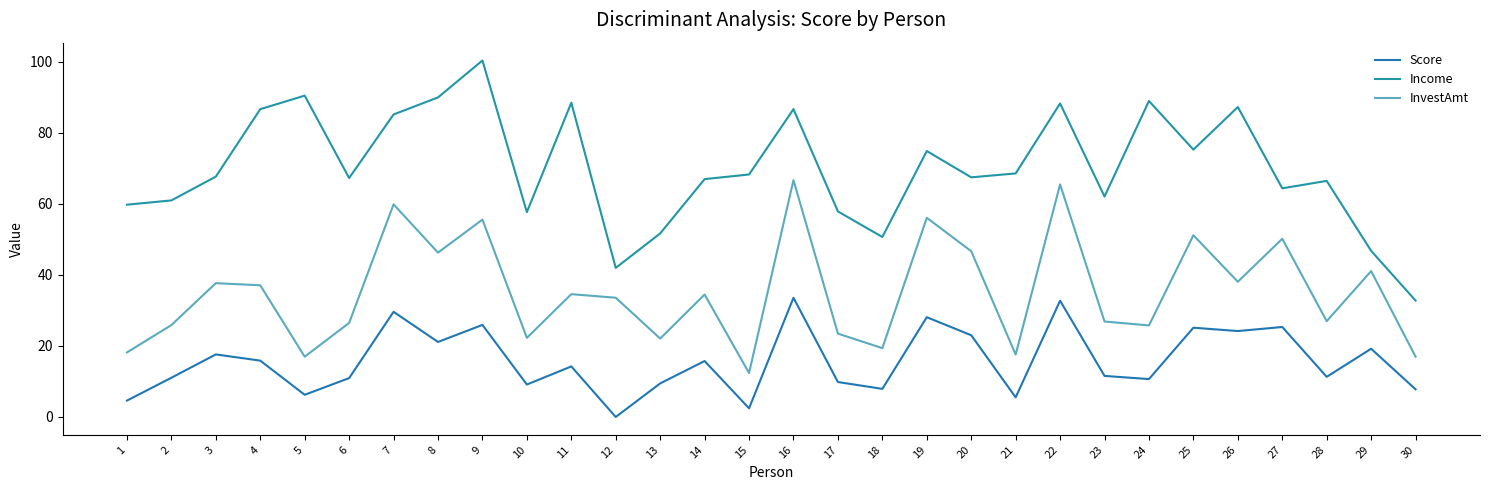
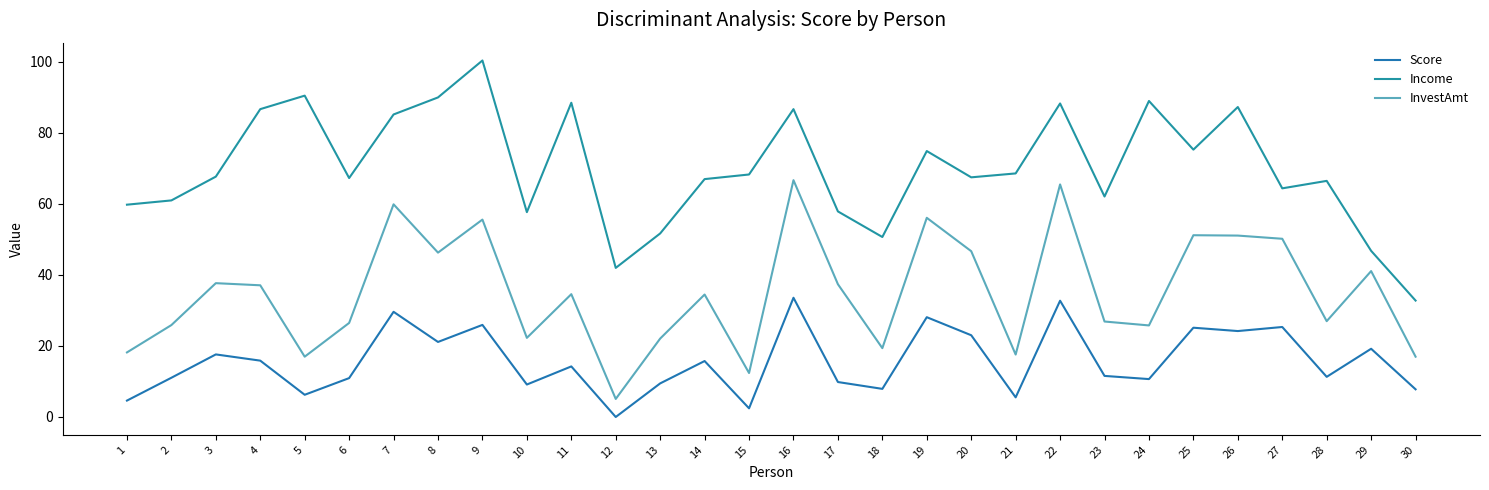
  {
    "InvestAmt": {
      "1": 18,
      "2": 26,
      "3": 38,
      "4": 37,
      "5": 17,
      "6": 26,
      "7": 60,
      "8": 46,
      "9": 56,
      "10": 22,
      "11": 35,
-     "12": 34,
+     "12": 5,
      "13": 22,
      "14": 34,
      "15": 12,
      "16": 67,
-     "17": 23,
+     "17": 37,
      "18": 19,
      "19": 56,
      "20": 47,
      "21": 18,
      "22": 65,
      "23": 27,
      "24": 26,
      "25": 51,
-     "26": 38,
+     "26": 51,
      "27": 50,
      "28": 27,
      "29": 41,
      "30": 17
    }
  }
